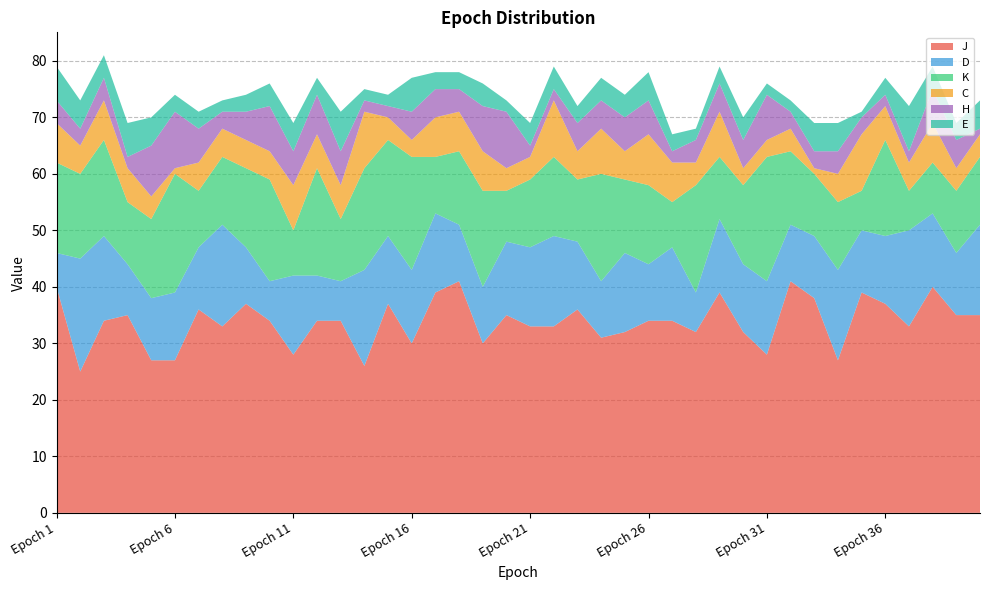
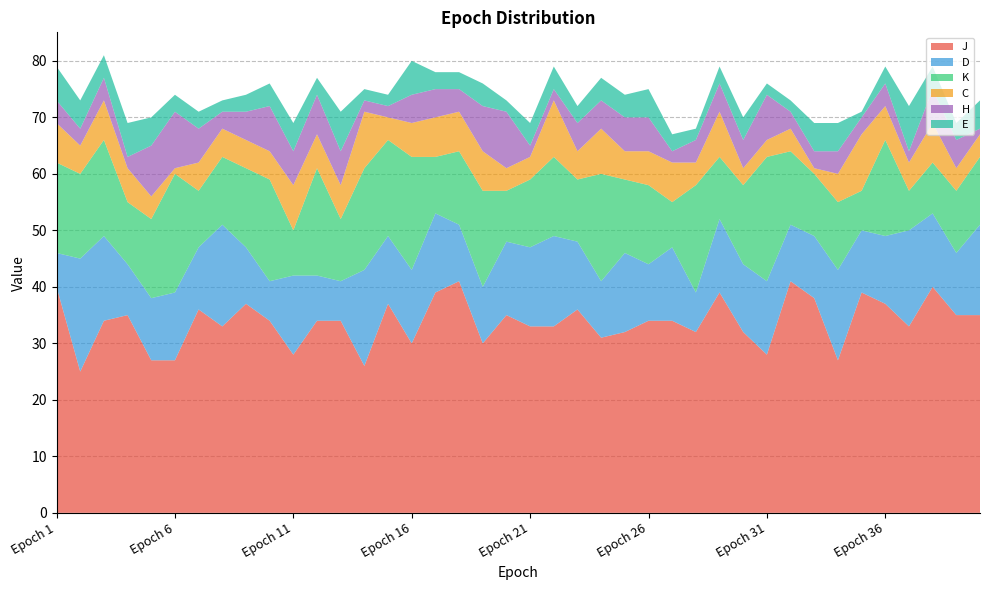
  {
    "J": {
      "Epoch 1": 40,
      "Epoch 6": 27,
      "Epoch 11": 28,
      "Epoch 16": 30,
      "Epoch 21": 33,
      "Epoch 26": 34,
      "Epoch 31": 28,
      "Epoch 36": 37
    },
    "D": {
      "Epoch 1": 6,
      "Epoch 6": 12,
      "Epoch 11": 14,
      "Epoch 16": 13,
      "Epoch 21": 14,
      "Epoch 26": 10,
      "Epoch 31": 13,
      "Epoch 36": 12
    },
    "C": {
      "Epoch 1": 7,
      "Epoch 6": 1,
      "Epoch 11": 8,
-     "Epoch 16": 3,
+     "Epoch 16": 6,
      "Epoch 21": 4,
-     "Epoch 26": 9,
+     "Epoch 26": 6,
      "Epoch 31": 3,
      "Epoch 36": 6
    },
    "H": {
      "Epoch 1": 4,
      "Epoch 6": 10,
      "Epoch 11": 6,
      "Epoch 16": 5,
      "Epoch 21": 2,
      "Epoch 26": 6,
      "Epoch 31": 8,
-     "Epoch 36": 2
+     "Epoch 36": 4
    }
  }
